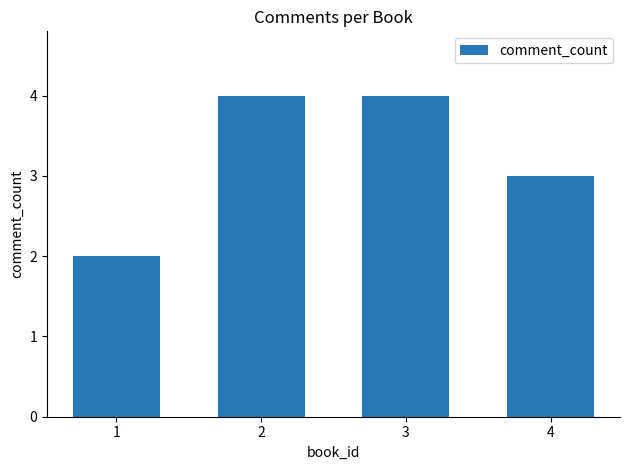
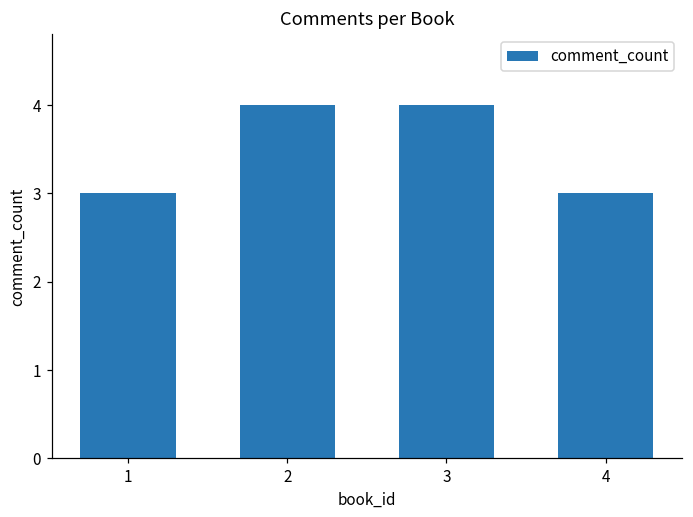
  {
-   "1": 2,
+   "1": 3,
    "2": 4,
    "3": 4,
    "4": 3
  }
